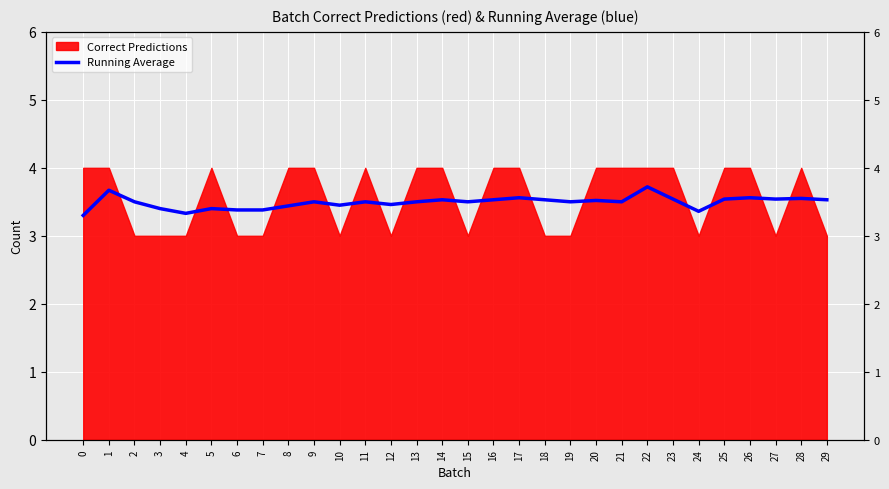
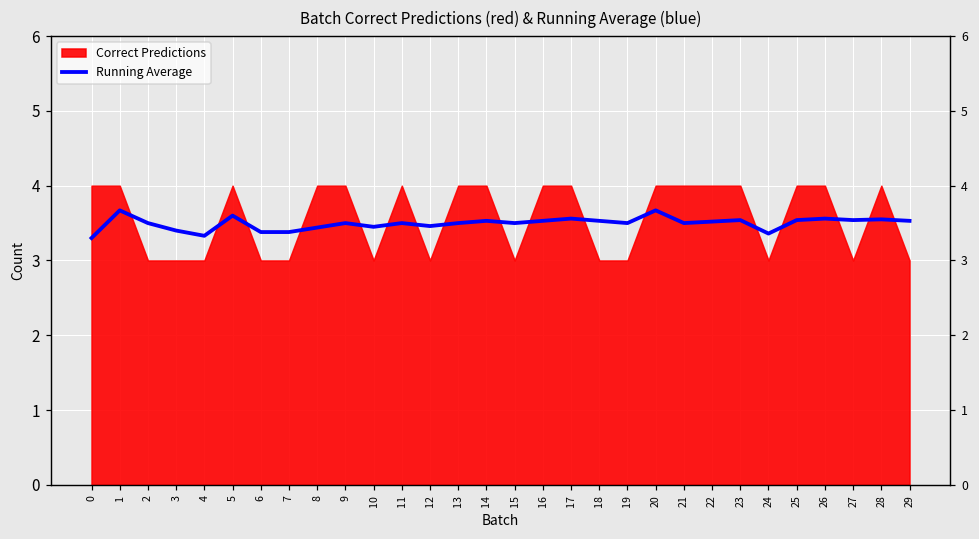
  {
    "Running Average": {
      "0": 3.3,
      "1": 3.7,
      "2": 3.5,
      "3": 3.4,
      "4": 3.3,
-     "5": 3.4,
+     "5": 3.6,
      "6": 3.4,
      "7": 3.4,
      "8": 3.4,
      "9": 3.5,
      "10": 3.5,
      "11": 3.5,
      "12": 3.5,
      "13": 3.5,
      "14": 3.5,
      "15": 3.5,
      "16": 3.5,
      "17": 3.6,
      "18": 3.5,
      "19": 3.5,
-     "20": 3.5,
+     "20": 3.7,
      "21": 3.5,
-     "22": 3.7,
+     "22": 3.5,
      "23": 3.5,
      "24": 3.4,
      "25": 3.5,
      "26": 3.6,
      "27": 3.5,
      "28": 3.6,
      "29": 3.5
    },
    "Correct Predictions": {
      "0": 4.0,
      "1": 4.0,
      "2": 3.0,
      "3": 3.0,
      "4": 3.0,
      "5": 4.0,
      "6": 3.0,
      "7": 3.0,
      "8": 4.0,
      "9": 4.0,
      "10": 3.0,
      "11": 4.0,
      "12": 3.0,
      "13": 4.0,
      "14": 4.0,
      "15": 3.0,
      "16": 4.0,
      "17": 4.0,
      "18": 3.0,
      "19": 3.0,
      "20": 4.0,
      "21": 4.0,
      "22": 4.0,
      "23": 4.0,
      "24": 3.0,
      "25": 4.0,
      "26": 4.0,
      "27": 3.0,
      "28": 4.0,
      "29": 3.0
    }
  }
